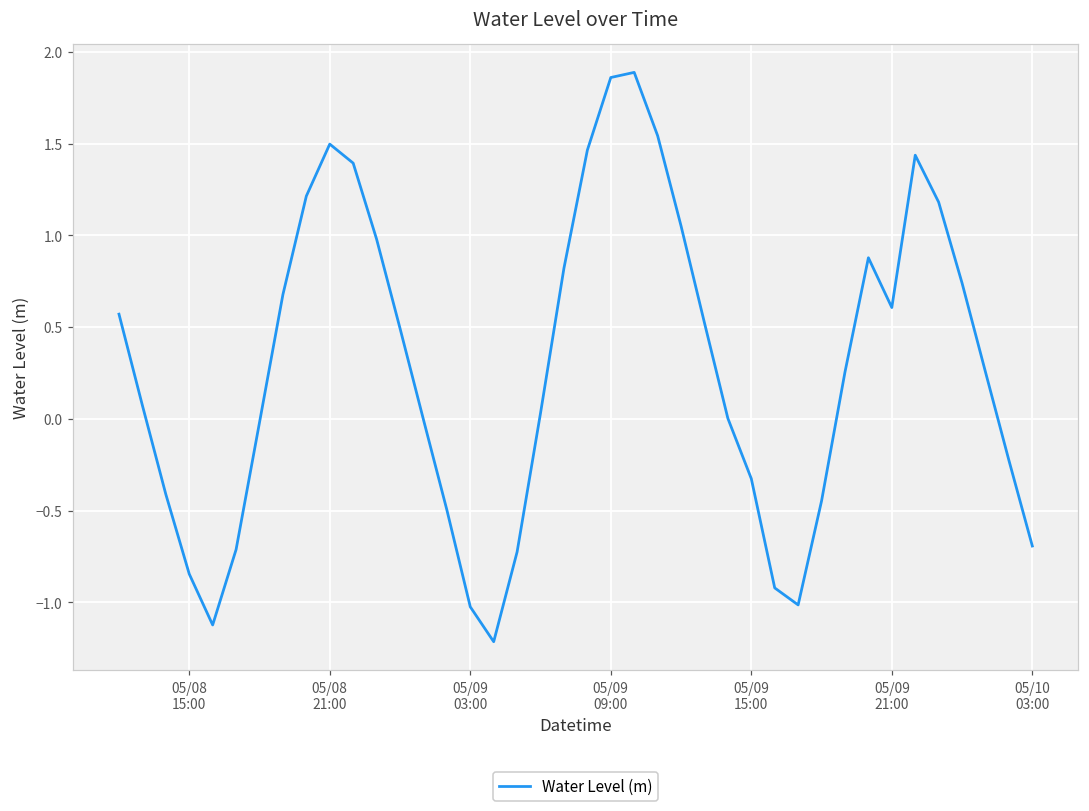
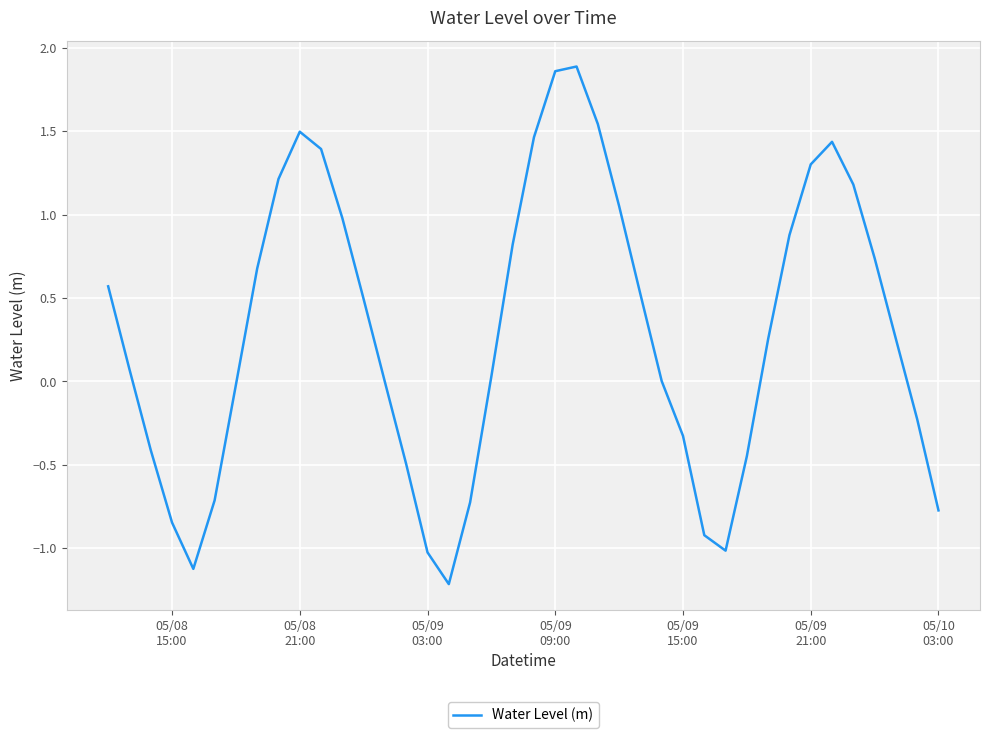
  {
    "05/08 15:00": -0.85,
    "05/08 21:00": 1.50,
    "05/09 03:00": -1.02,
    "05/09 09:00": 1.86,
    "05/09 15:00": -0.33,
-   "05/09 21:00": 0.61,
-   "05/10 03:00": -0.69
+   "05/09 21:00": 1.30,
+   "05/10 03:00": -0.77
  }
